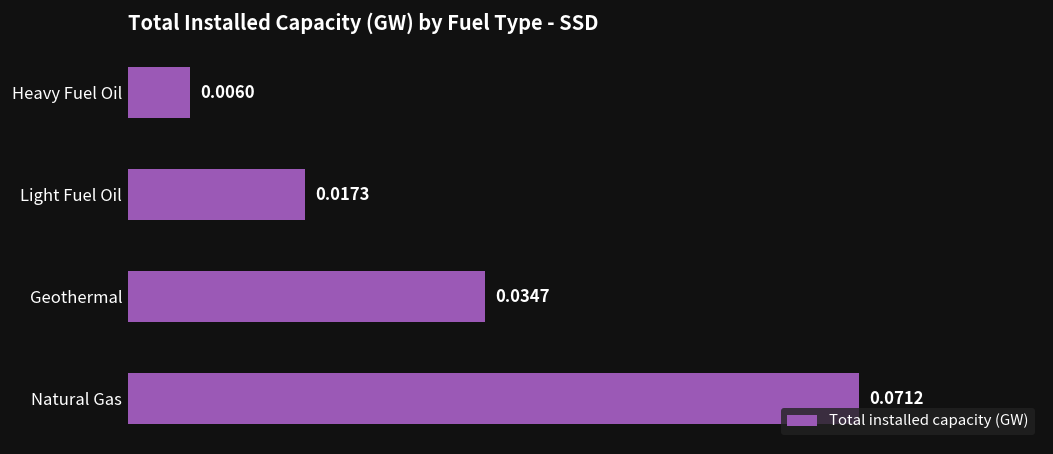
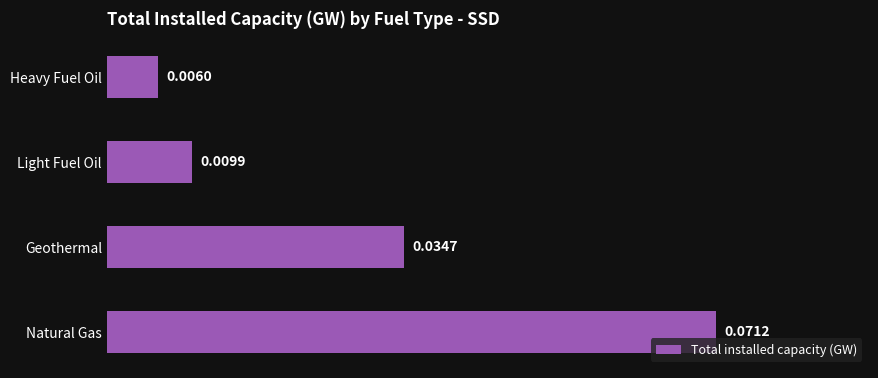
  {
    "Heavy Fuel Oil": 0.0060,
-   "Light Fuel Oil": 0.0173,
+   "Light Fuel Oil": 0.0099,
    "Geothermal": 0.0347
  }
